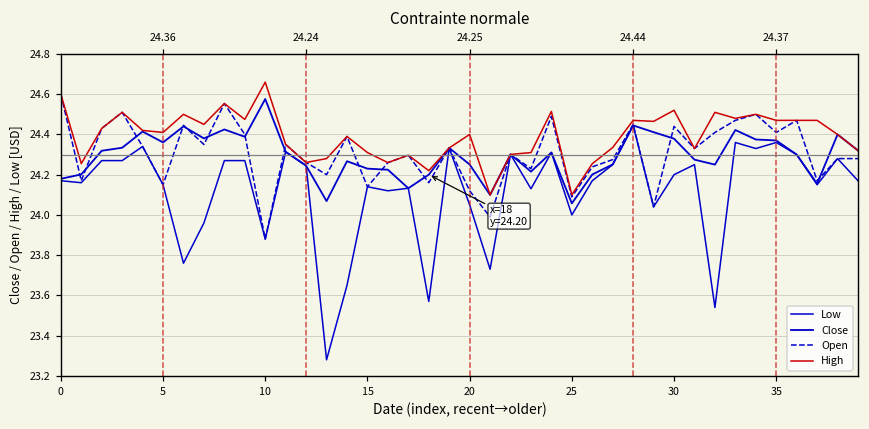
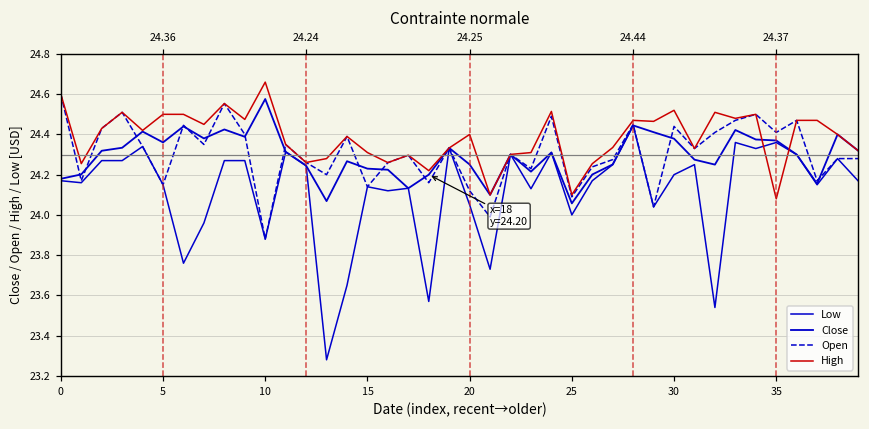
  {
    "High": {
-     "5": 24.41,
+     "5": 24.50,
      "10": 24.66,
      "15": 24.31,
      "20": 24.40,
      "24.44": 24.47,
      "30": 24.52,
-     "35": 24.47
+     "35": 24.08
    }
  }
